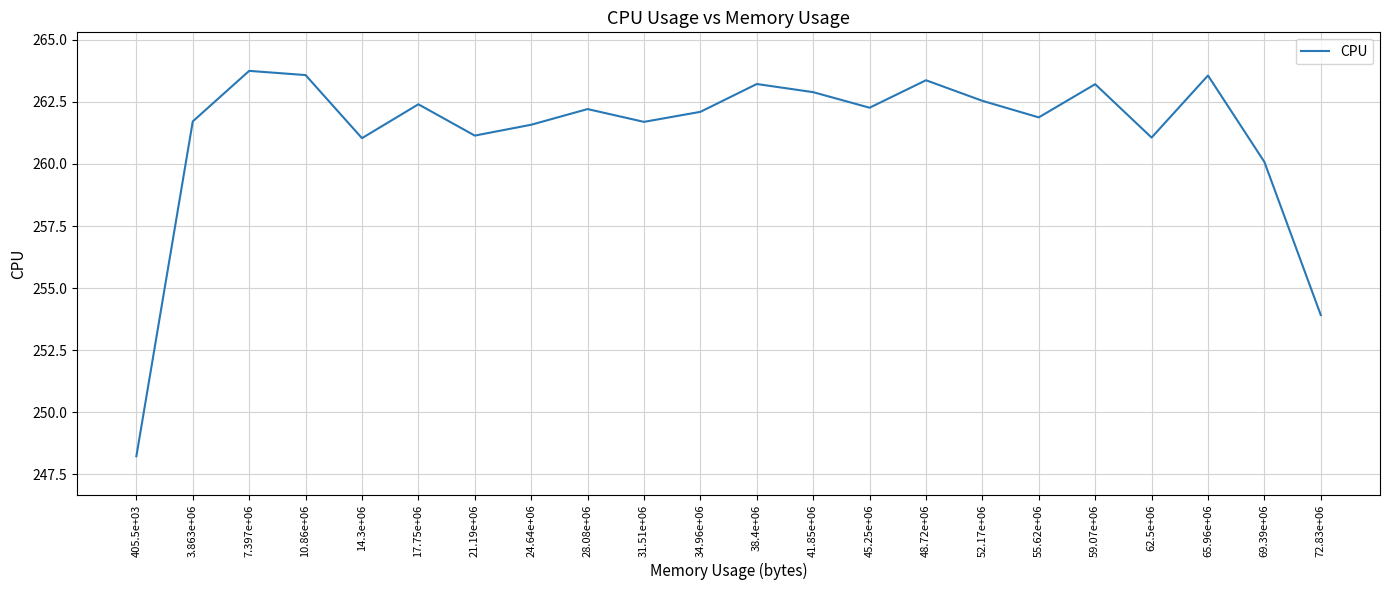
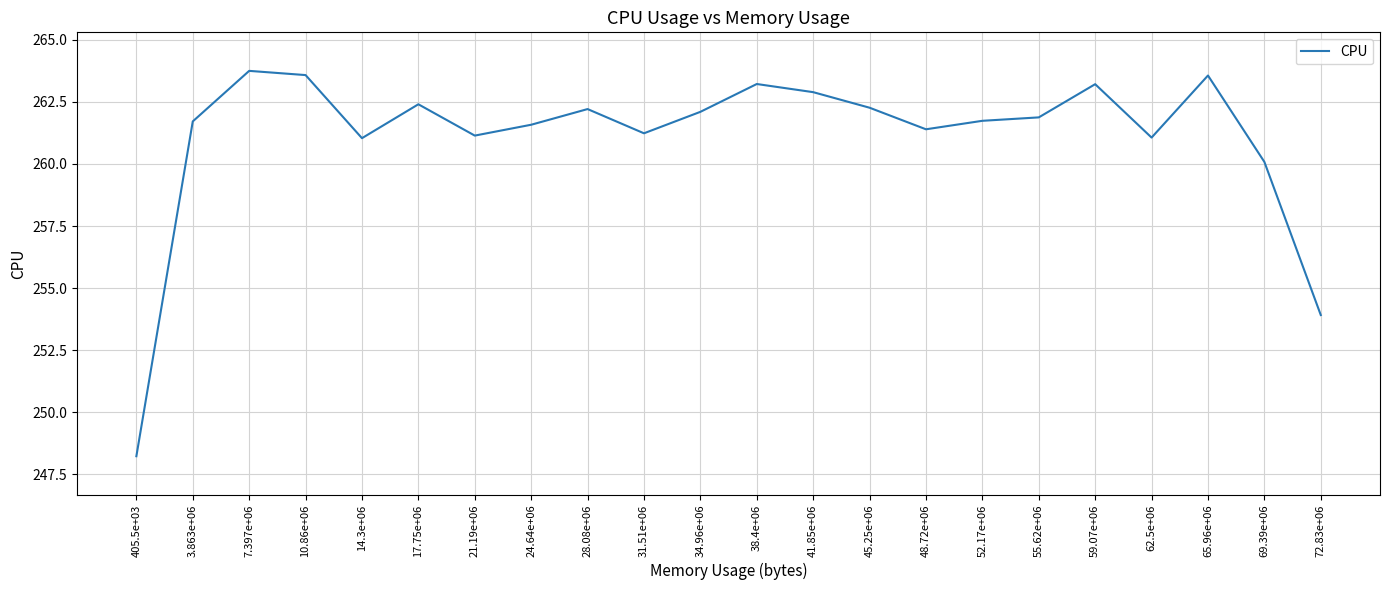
  {
    "405.5e+03": 248.2,
    "3.863e+06": 261.7,
    "7.397e+06": 263.7,
    "10.86e+06": 263.6,
    "14.3e+06": 261.0,
    "17.75e+06": 262.4,
    "21.19e+06": 261.1,
    "24.64e+06": 261.6,
    "28.08e+06": 262.2,
-   "31.51e+06": 261.7,
+   "31.51e+06": 261.2,
    "34.96e+06": 262.1,
    "38.4e+06": 263.2,
    "41.85e+06": 262.9,
    "45.25e+06": 262.3,
-   "48.72e+06": 263.4,
-   "52.17e+06": 262.5,
+   "48.72e+06": 261.4,
+   "52.17e+06": 261.7,
    "55.62e+06": 261.9,
    "59.07e+06": 263.2,
    "62.5e+06": 261.1,
    "65.96e+06": 263.6,
    "69.39e+06": 260.1,
    "72.83e+06": 253.9
  }
